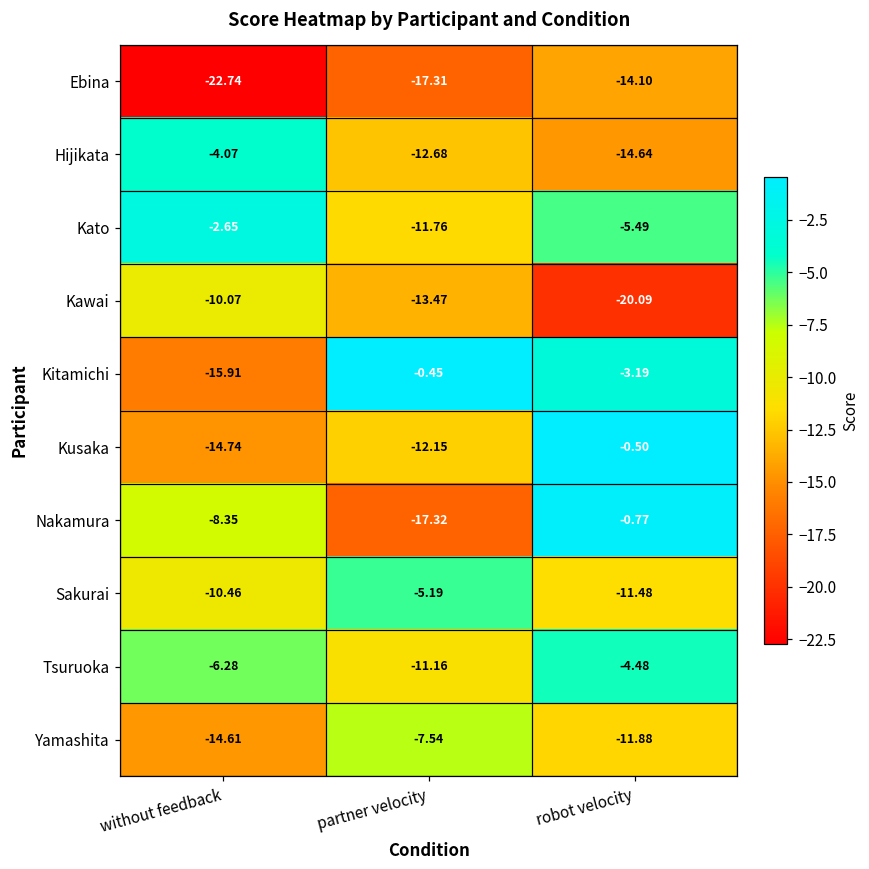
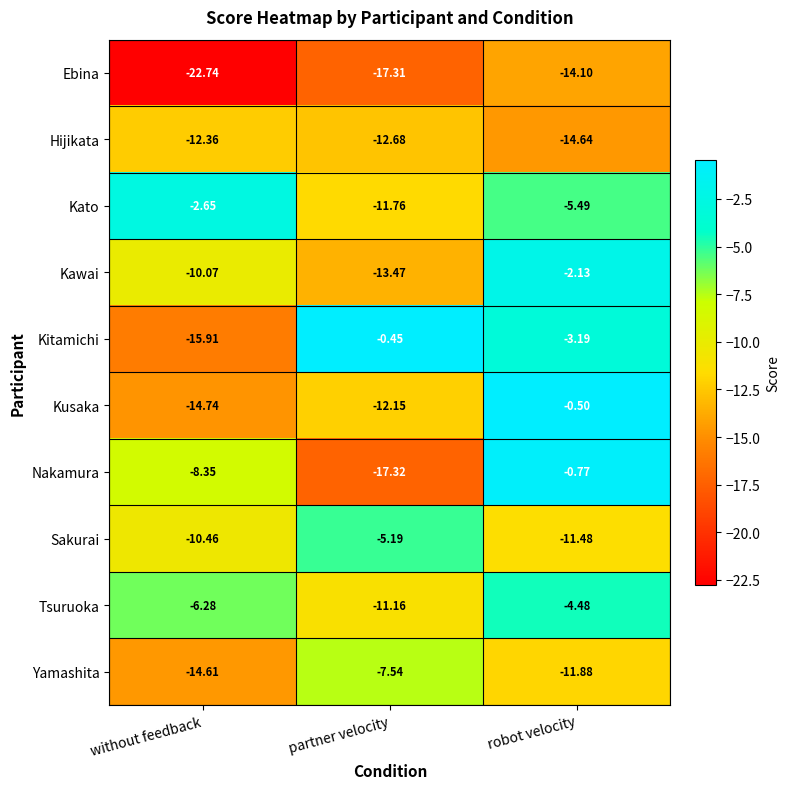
  {
    "Ebina": {
      "without feedback": -22.74,
      "partner velocity": -17.31,
      "robot velocity": -14.10
    },
    "Hijikata": {
-     "without feedback": -4.07,
+     "without feedback": -12.36,
      "partner velocity": -12.68,
      "robot velocity": -14.64
    },
    "Kato": {
      "without feedback": -2.65,
      "partner velocity": -11.76,
      "robot velocity": -5.49
    },
    "Kawai": {
      "without feedback": -10.07,
      "partner velocity": -13.47,
-     "robot velocity": -20.09
+     "robot velocity": -2.13
    },
    "Kitamichi": {
      "without feedback": -15.91,
      "partner velocity": -0.45,
      "robot velocity": -3.19
    },
    "Kusaka": {
      "without feedback": -14.74,
      "partner velocity": -12.15,
      "robot velocity": -0.50
    },
    "Nakamura": {
      "without feedback": -8.35,
      "partner velocity": -17.32,
      "robot velocity": -0.77
    },
    "Sakurai": {
      "without feedback": -10.46,
      "partner velocity": -5.19,
      "robot velocity": -11.48
    },
    "Tsuruoka": {
      "without feedback": -6.28,
      "partner velocity": -11.16,
      "robot velocity": -4.48
    },
    "Yamashita": {
      "without feedback": -14.61,
      "partner velocity": -7.54,
      "robot velocity": -11.88
    }
  }
